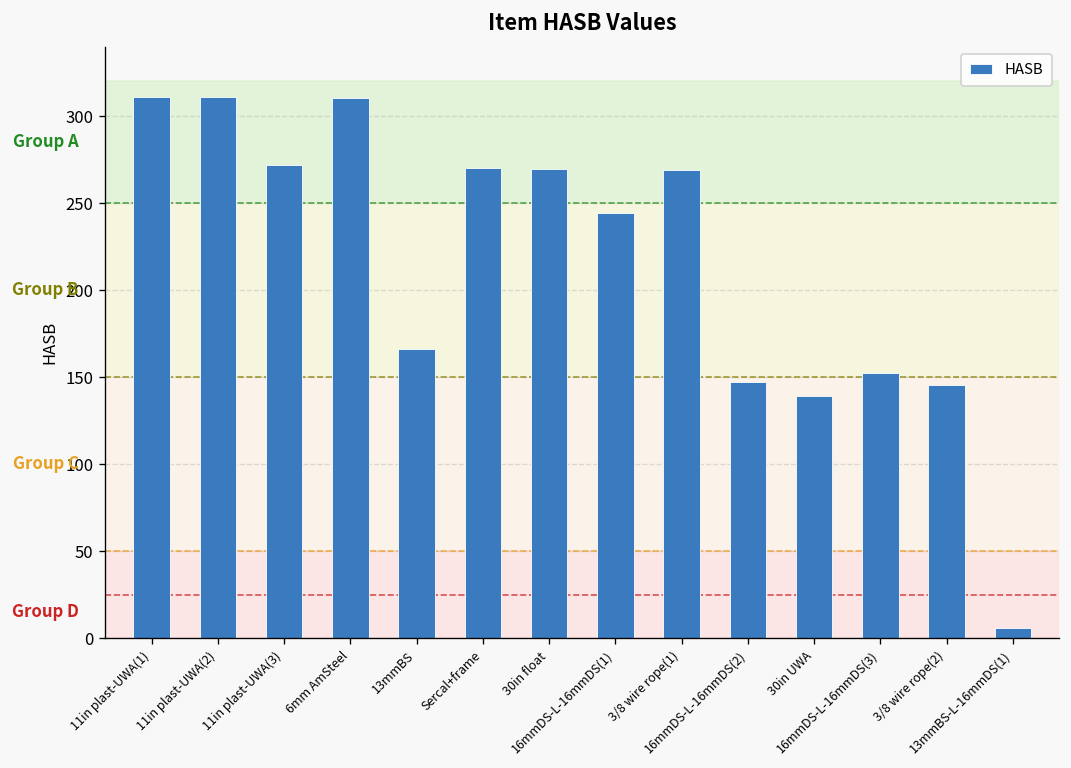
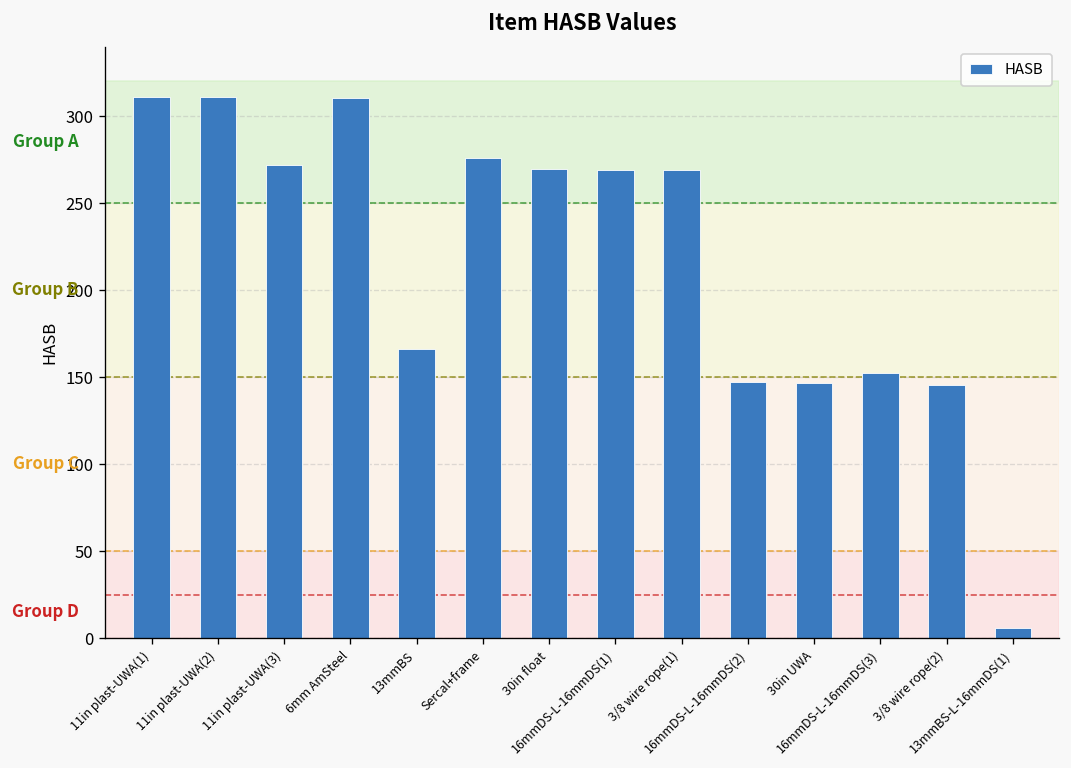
  {
    "11in plast-UWA(1)": 311,
    "11in plast-UWA(2)": 311,
    "11in plast-UWA(3)": 272,
    "6mm AmSteel": 310,
    "13mmBS": 166,
-   "Sercal+frame": 270,
+   "Sercal+frame": 276,
    "30in float": 270,
-   "16mmDS-L-16mmDS(1)": 244,
+   "16mmDS-L-16mmDS(1)": 269,
    "3/8 wire rope(1)": 269,
    "16mmDS-L-16mmDS(2)": 147,
-   "30in UWA": 139,
+   "30in UWA": 147,
    "16mmDS-L-16mmDS(3)": 152,
    "3/8 wire rope(2)": 146,
    "13mmBS-L-16mmDS(1)": 6
  }
